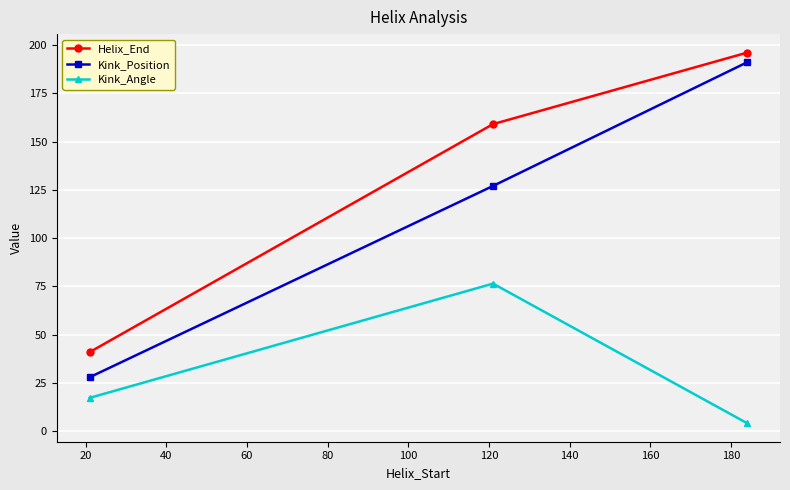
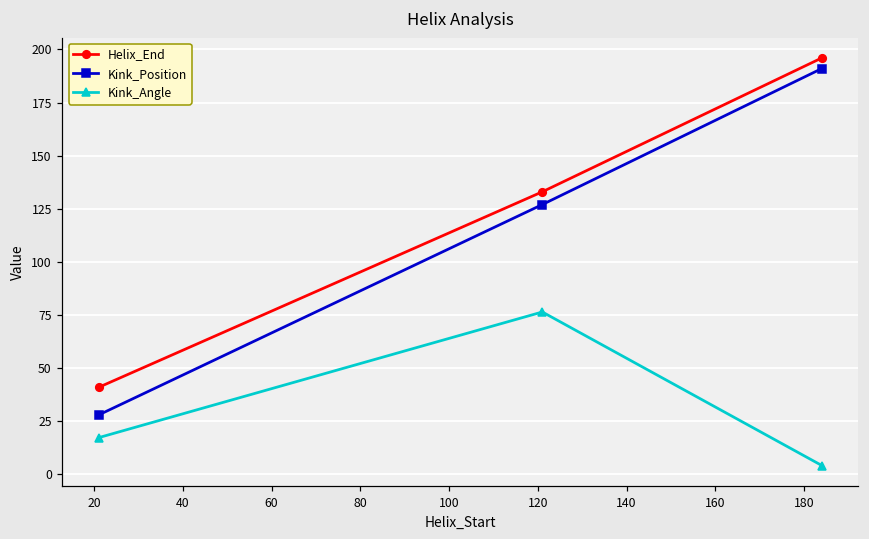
  {
    "Helix_End": {
      "20": 41,
-     "120": 159
+     "120": 133
    },
    "Kink_Position": {
      "20": 28,
      "120": 127
    },
    "Kink_Angle": {
      "20": 17,
      "120": 76
    }
  }
